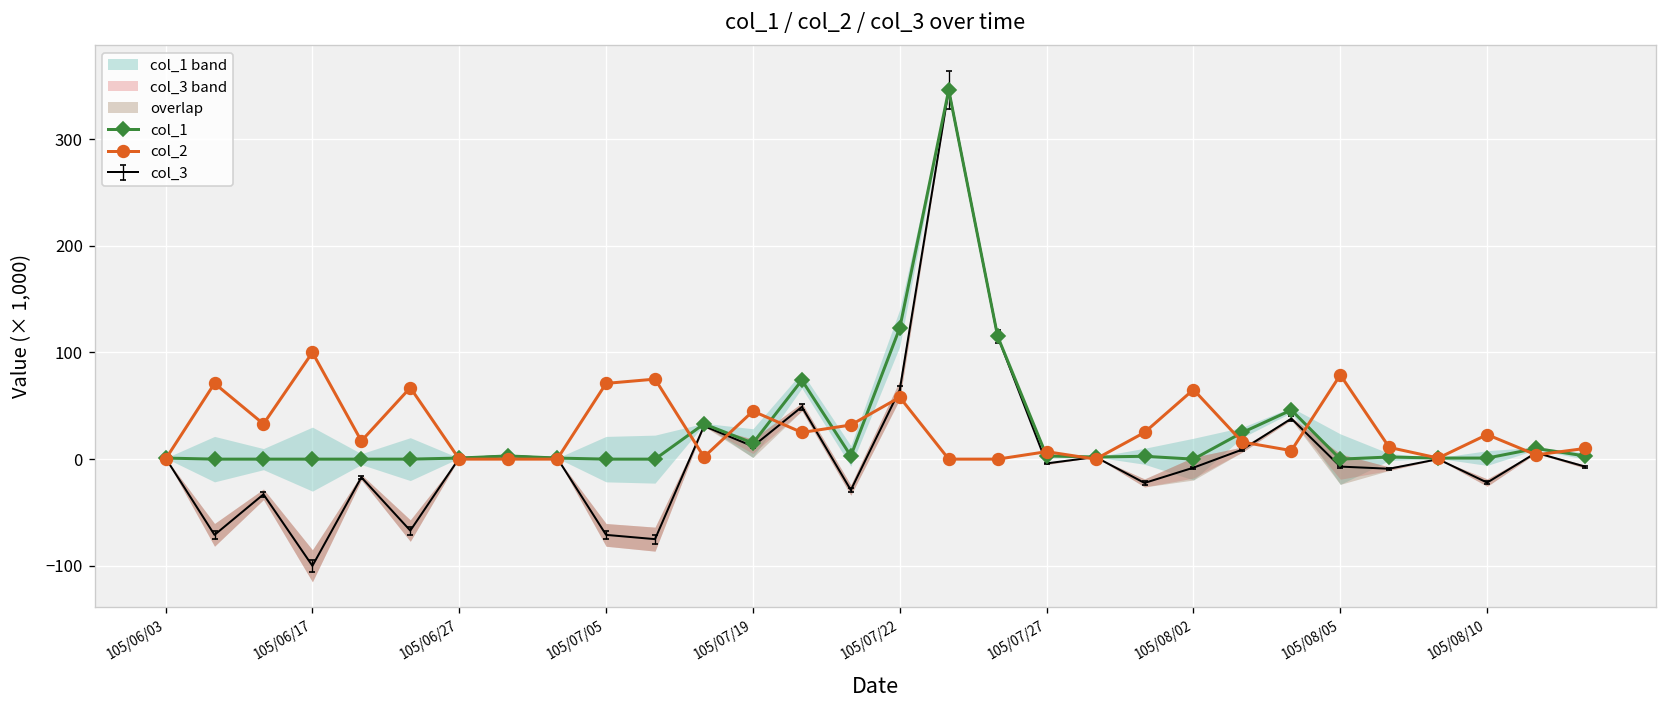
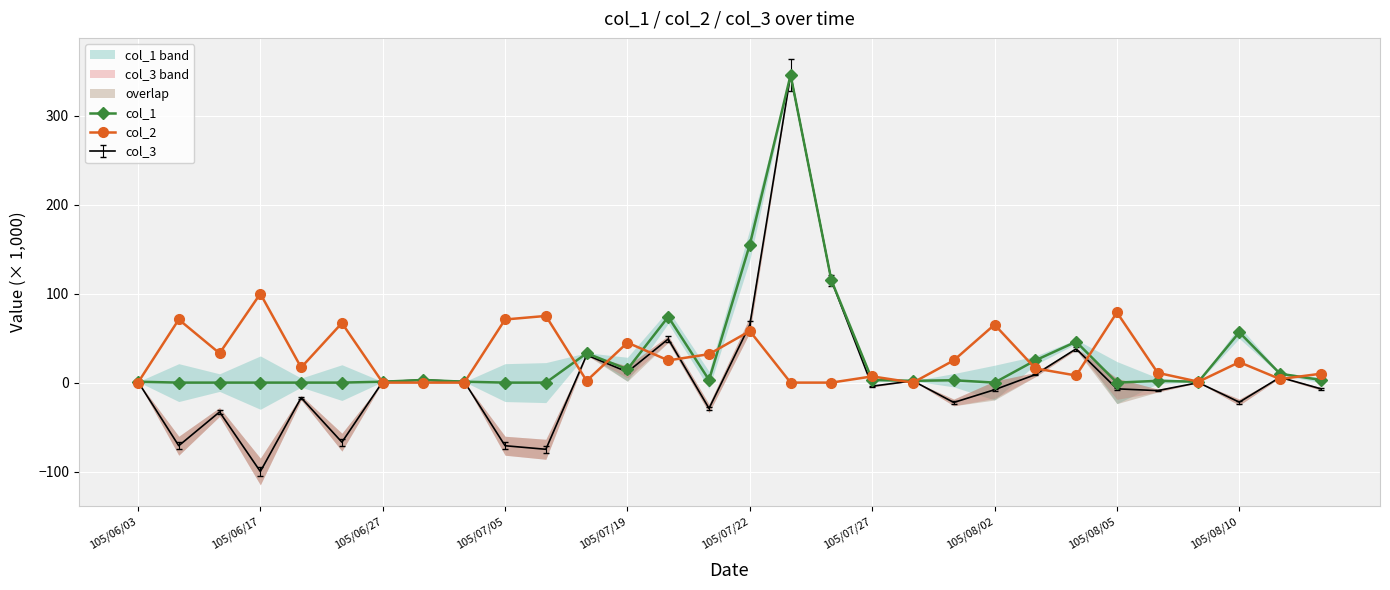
  {
    "col_1": {
      "105/06/17": 0,
      "105/07/05": 0,
-     "105/07/22": 120,
+     "105/07/22": 160,
      "105/08/05": 0,
-     "105/08/10": 0
+     "105/08/10": 60
    },
    "col_2": {
      "105/06/17": 100,
      "105/07/05": 70,
      "105/07/19": 40,
      "105/07/22": 60,
      "105/08/02": 70,
      "105/08/05": 80,
      "105/08/10": 20
    }
  }
